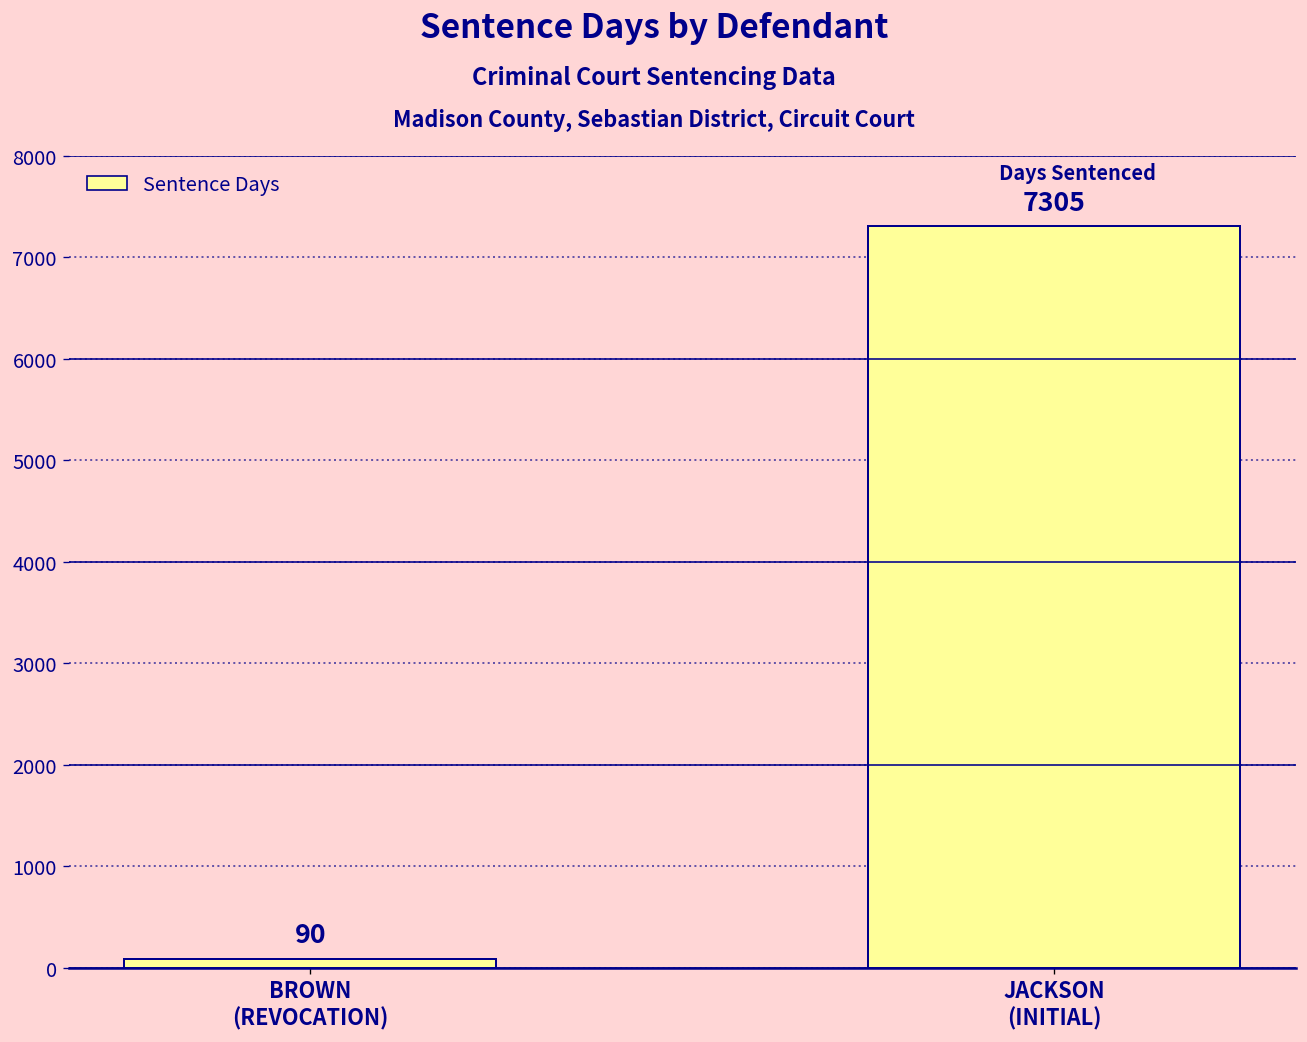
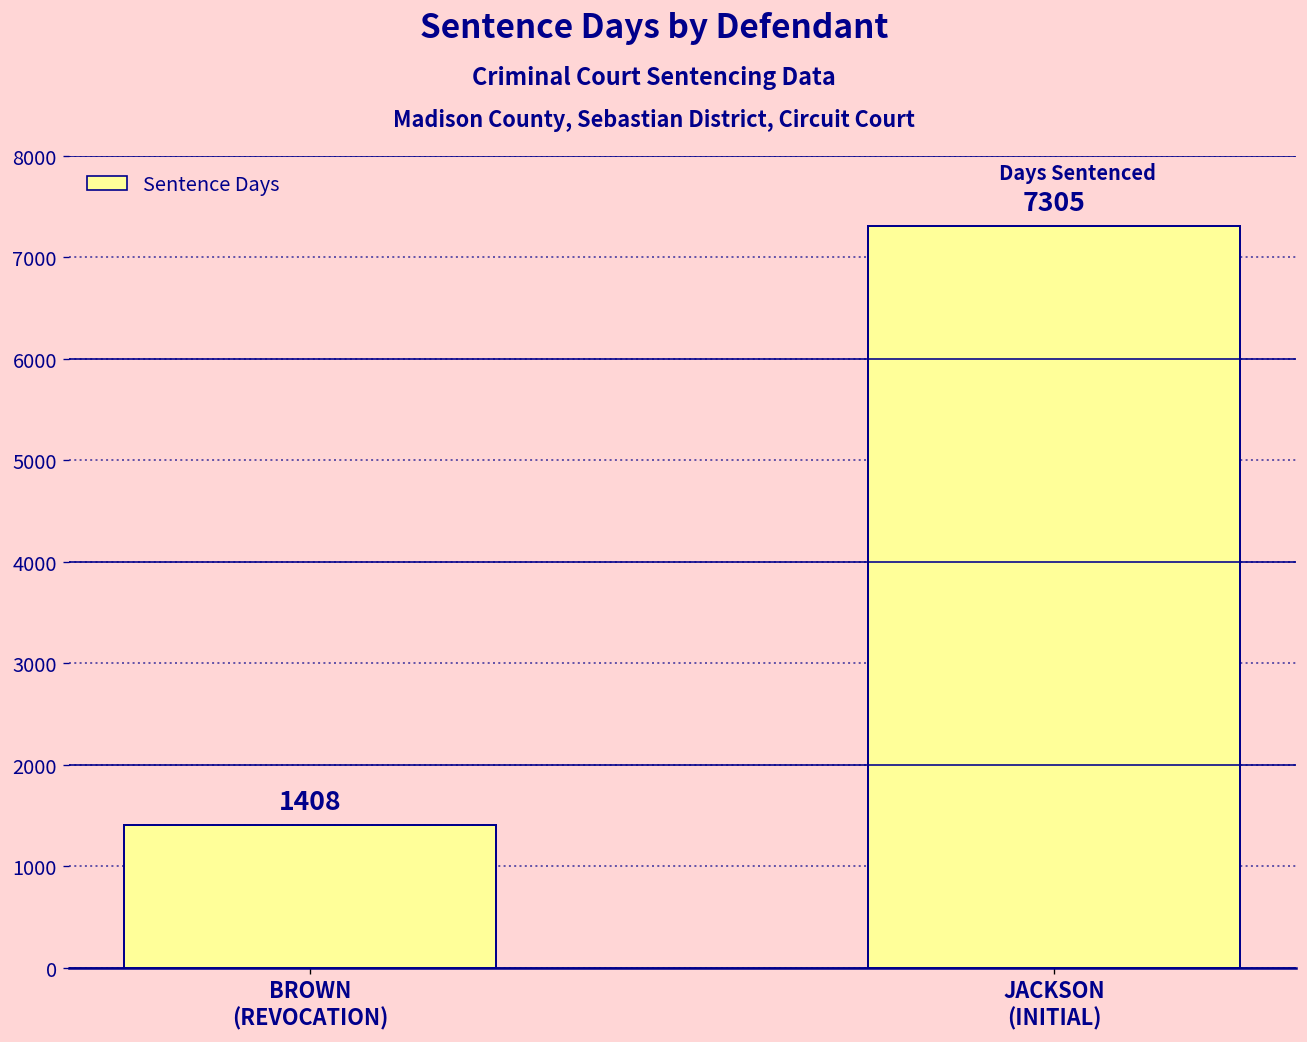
  {
-   "BROWN (REVOCATION)": 90,
+   "BROWN (REVOCATION)": 1408,
    "JACKSON (INITIAL)": 7305
  }
